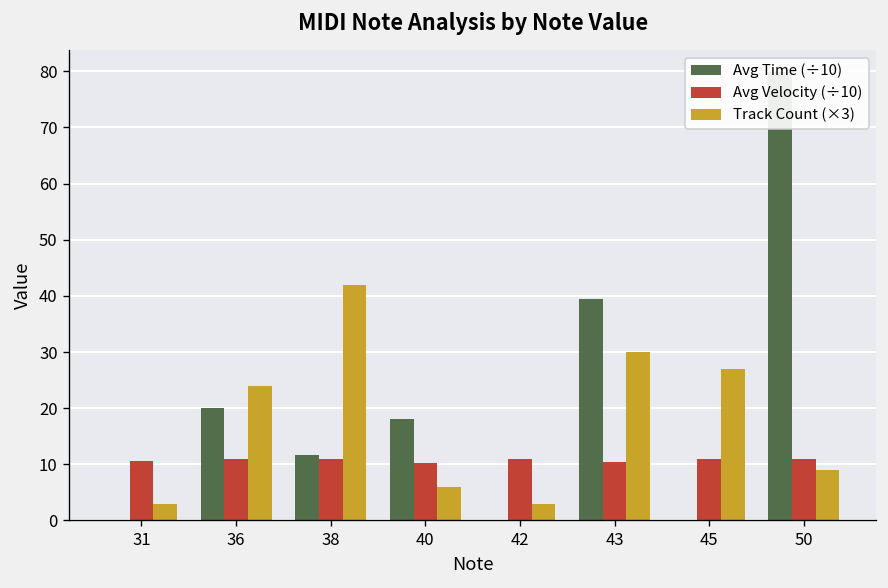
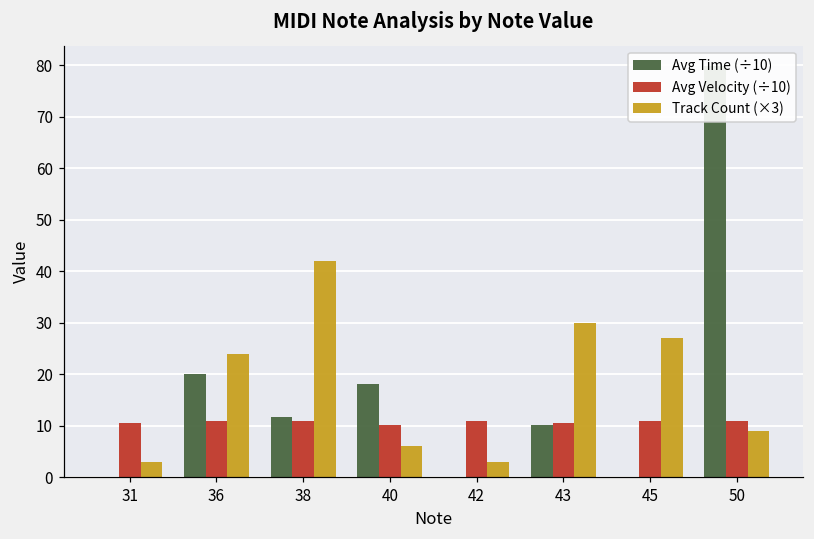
  {
    "Avg Time (÷10)": {
      "31": 0,
      "36": 20,
      "38": 12,
      "40": 18,
      "42": 0,
-     "43": 39,
+     "43": 10,
      "45": 0
    },
    "Avg Velocity (÷10)": {
      "31": 11,
      "36": 11,
      "38": 11,
      "40": 10,
      "42": 11,
      "43": 11,
      "45": 11,
      "50": 11
    },
    "Track Count (×3)": {
      "31": 3,
      "36": 24,
      "38": 42,
      "40": 6,
      "42": 3,
      "43": 30,
      "45": 27,
      "50": 9
    }
  }
